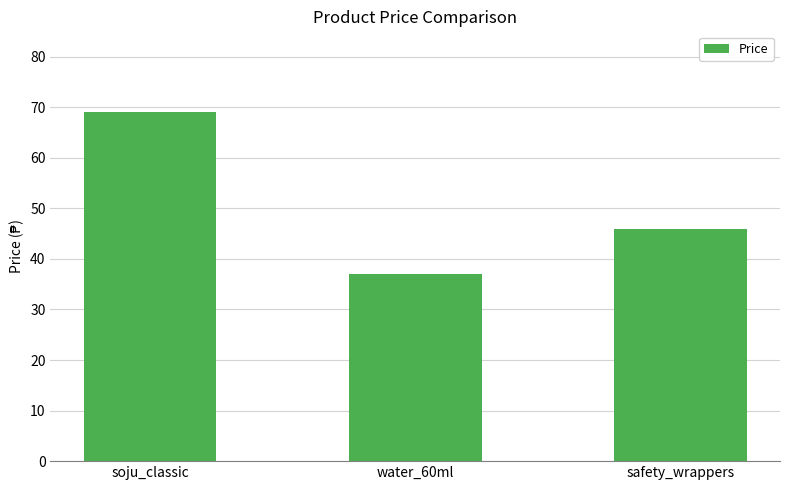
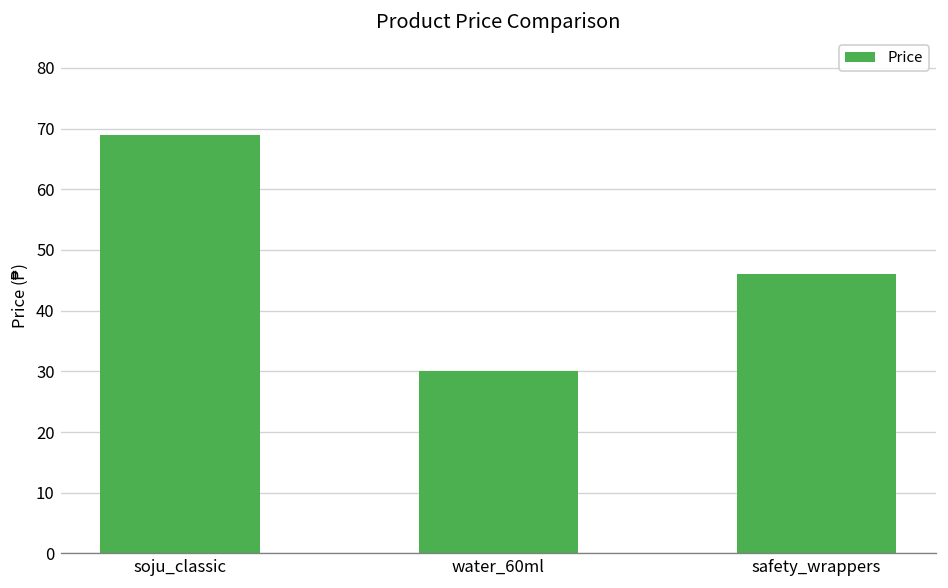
  {
    "soju_classic": 69,
-   "water_60ml": 37,
+   "water_60ml": 30,
    "safety_wrappers": 46
  }
